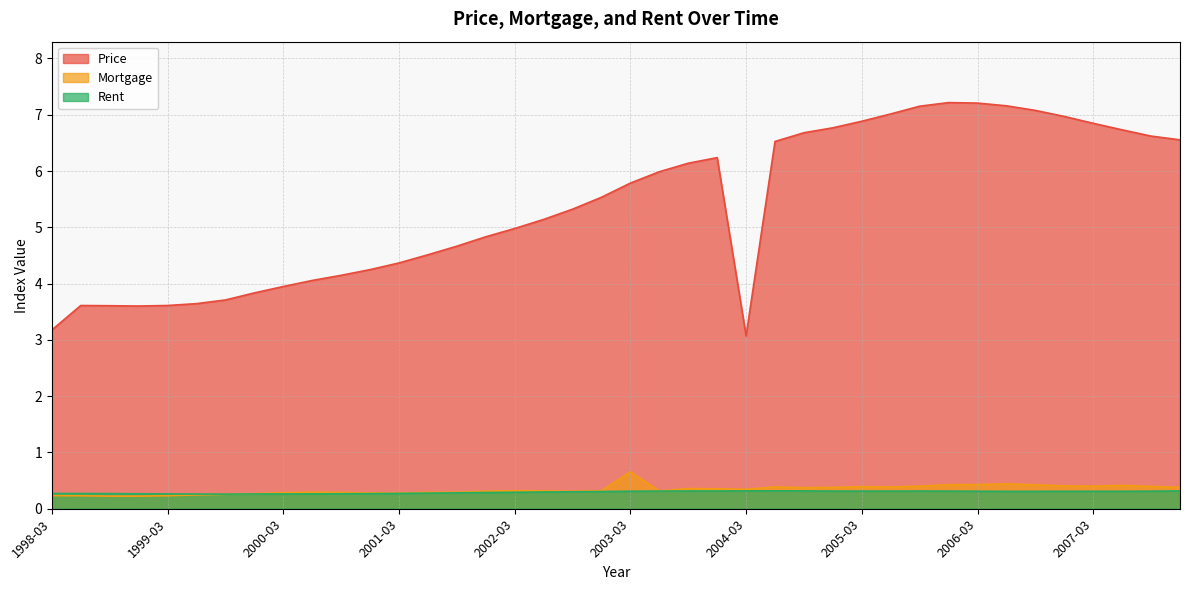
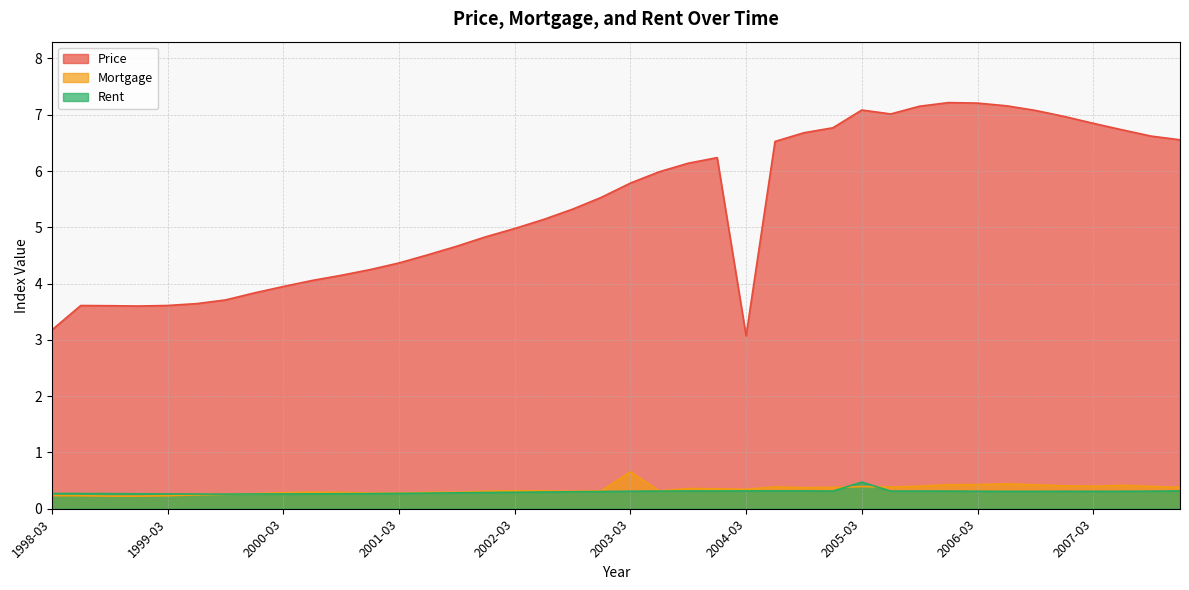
  {
    "Price": {
      "1998-03": 3.2,
      "1999-03": 3.6,
      "2000-03": 3.9,
      "2001-03": 4.4,
      "2002-03": 5.0,
      "2003-03": 5.8,
      "2004-03": 3.1,
-     "2005-03": 6.9,
+     "2005-03": 7.1,
      "2006-03": 7.2,
      "2007-03": 6.8
    },
    "Mortgage": {
      "2003-03": 0.7,
      "2005-03": 0.4,
      "2006-03": 0.4,
      "2007-03": 0.4
    },
    "Rent": {
      "2003-03": 0.3,
-     "2005-03": 0.3,
+     "2005-03": 0.5,
      "2006-03": 0.3,
      "2007-03": 0.3
    }
  }
